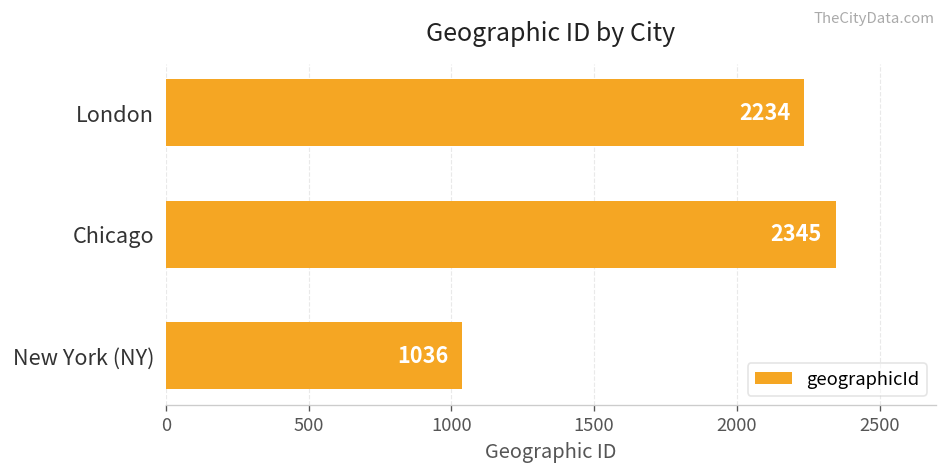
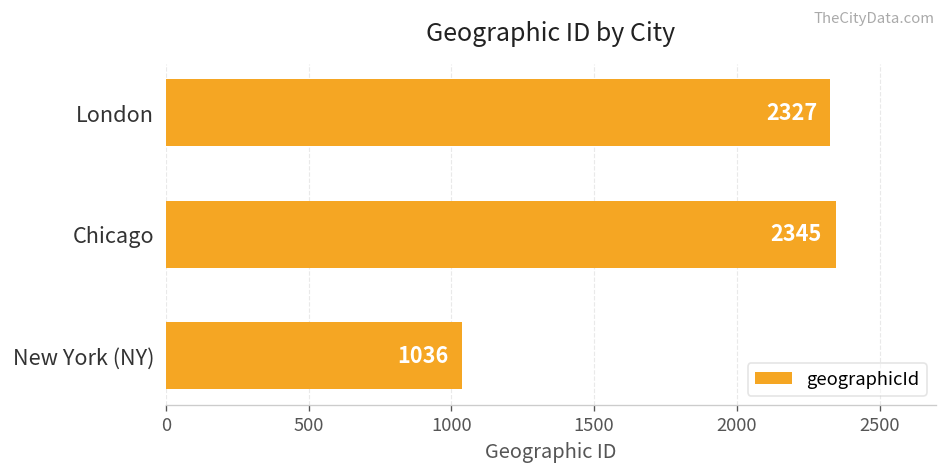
  {
-   "London": 2234,
+   "London": 2327,
    "Chicago": 2345,
    "New York (NY)": 1036
  }
